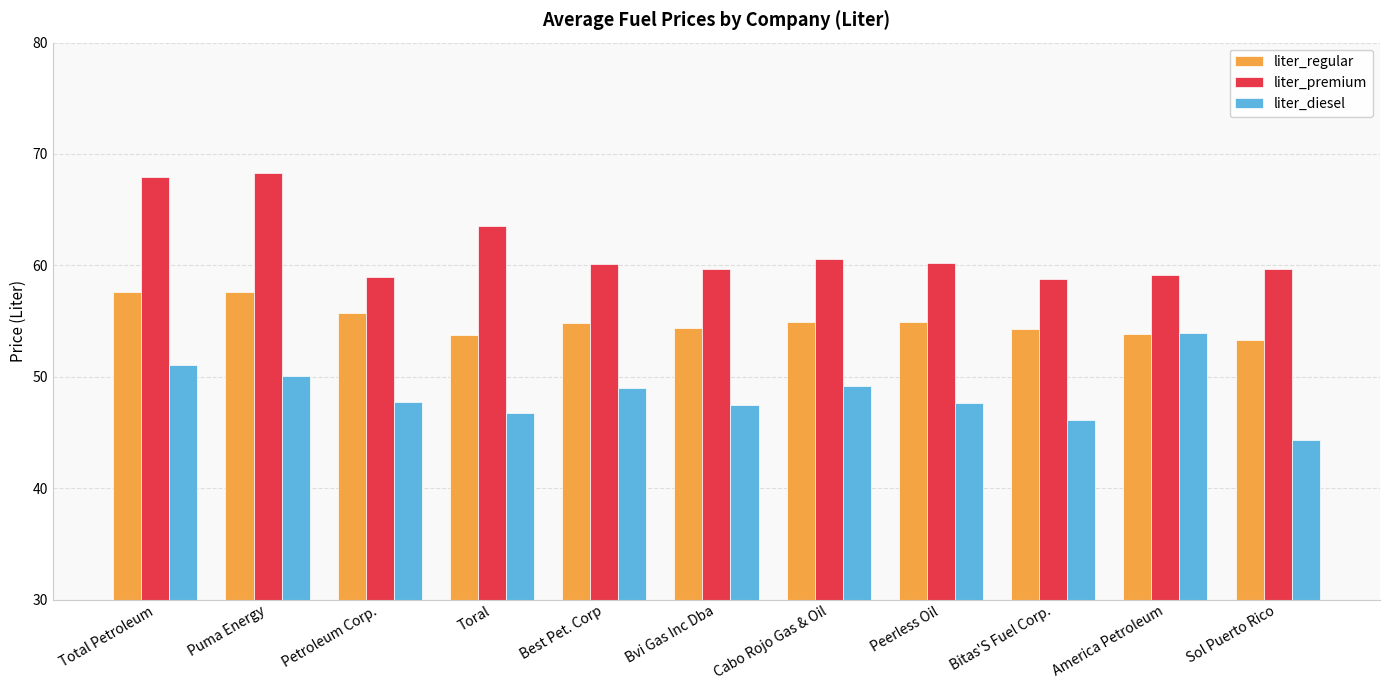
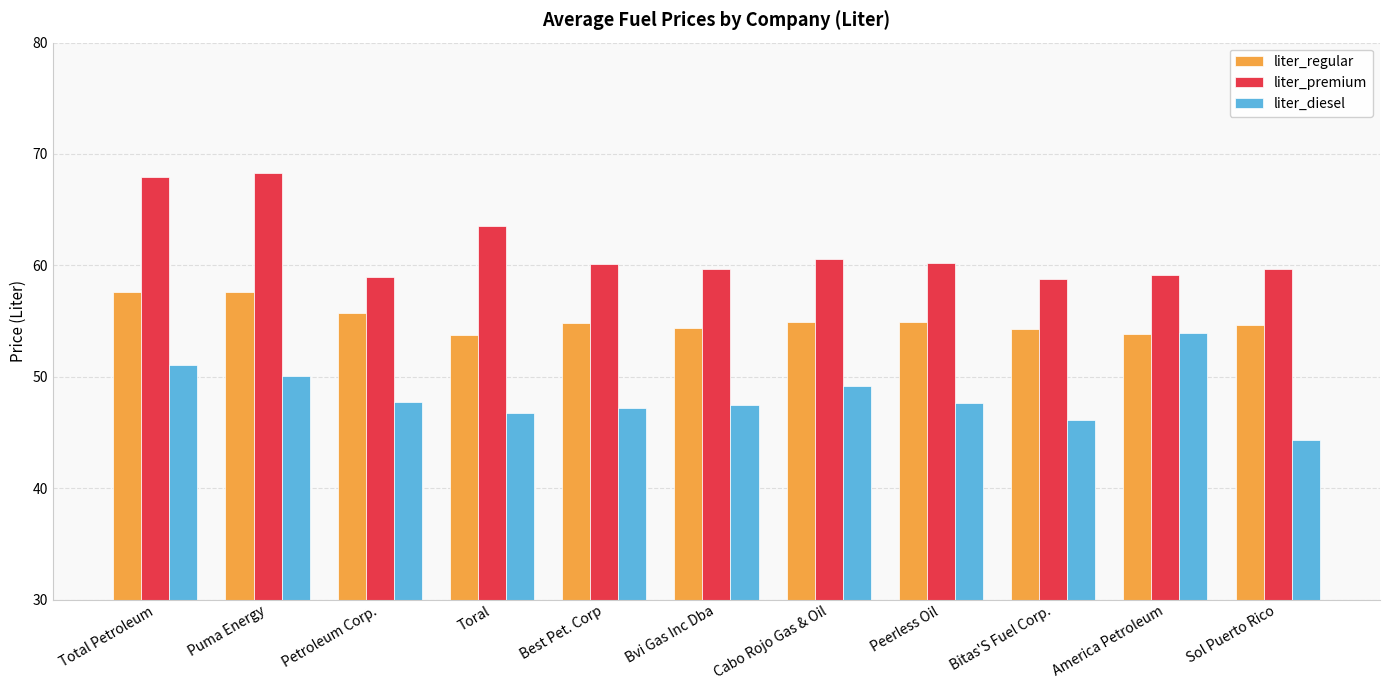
  {
    "liter_regular": {
      "Total Petroleum": 57.6,
      "Puma Energy": 57.6,
      "Petroleum Corp.": 55.7,
      "Toral": 53.7,
      "Best Pet. Corp": 54.9,
      "Bvi Gas Inc Dba": 54.4,
      "Cabo Rojo Gas & Oil": 54.9,
      "Peerless Oil": 54.9,
      "Bitas'S Fuel Corp.": 54.3,
      "America Petroleum": 53.8,
-     "Sol Puerto Rico": 53.3
+     "Sol Puerto Rico": 54.6
    },
    "liter_premium": {
      "Total Petroleum": 68.0,
      "Puma Energy": 68.3,
      "Petroleum Corp.": 58.9,
      "Toral": 63.6,
      "Best Pet. Corp": 60.2,
      "Bvi Gas Inc Dba": 59.6,
      "Cabo Rojo Gas & Oil": 60.6,
      "Peerless Oil": 60.2,
      "Bitas'S Fuel Corp.": 58.8,
      "America Petroleum": 59.1,
      "Sol Puerto Rico": 59.7
    },
    "liter_diesel": {
      "Total Petroleum": 51.1,
      "Puma Energy": 50.0,
      "Petroleum Corp.": 47.7,
      "Toral": 46.7,
-     "Best Pet. Corp": 49.0,
+     "Best Pet. Corp": 47.2,
      "Bvi Gas Inc Dba": 47.5,
      "Cabo Rojo Gas & Oil": 49.1,
      "Peerless Oil": 47.6,
      "Bitas'S Fuel Corp.": 46.1,
      "America Petroleum": 54.0,
      "Sol Puerto Rico": 44.4
    }
  }
